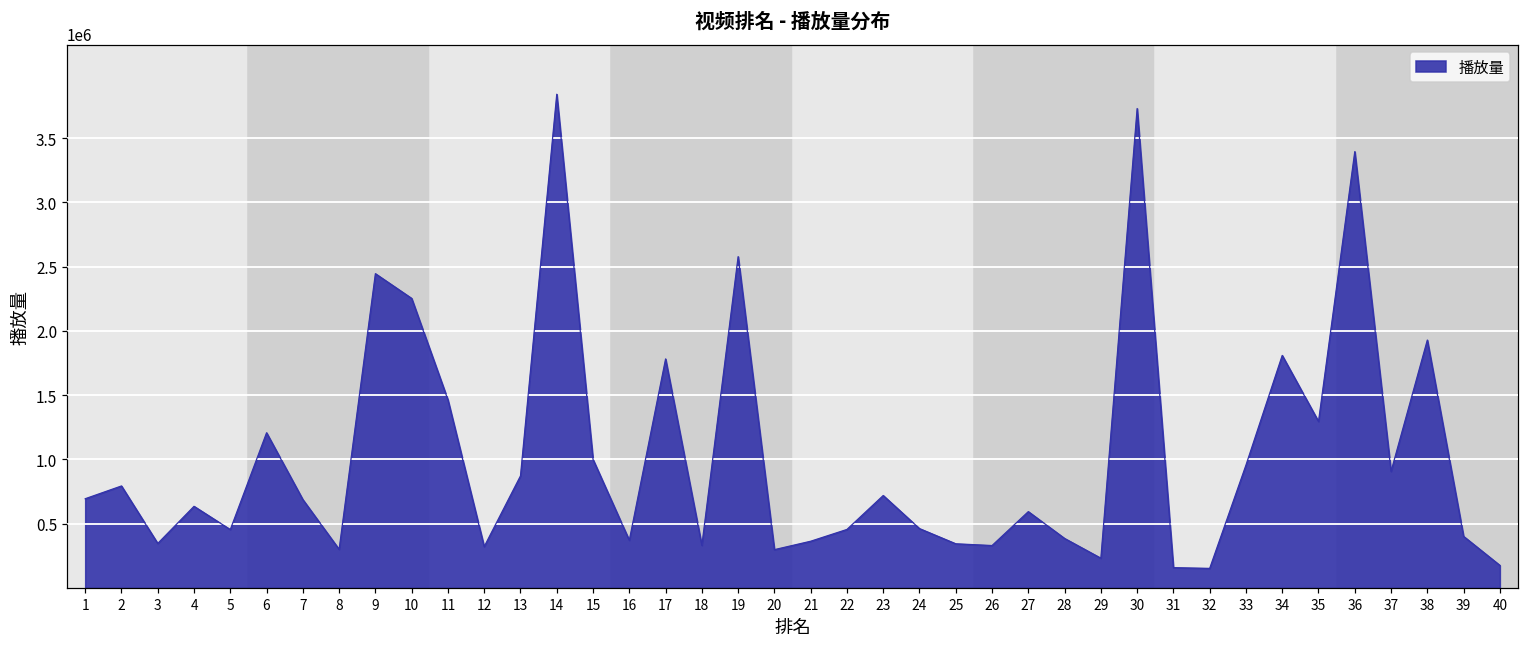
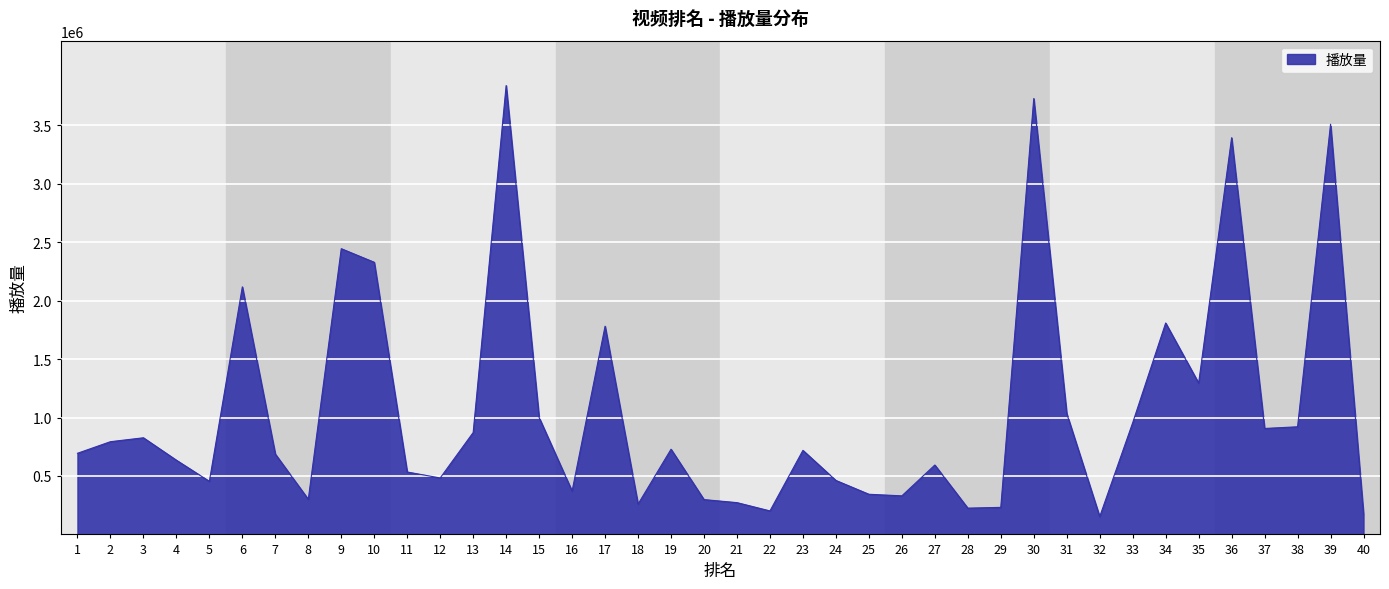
  {
    "1": 690000,
    "2": 790000,
-   "3": 350000,
+   "3": 830000,
    "4": 640000,
    "5": 450000,
-   "6": 1210000,
+   "6": 2120000,
    "7": 690000,
    "8": 300000,
    "9": 2450000,
-   "10": 2250000,
-   "11": 1460000,
-   "12": 320000,
+   "10": 2330000,
+   "11": 530000,
+   "12": 480000,
    "13": 870000,
    "14": 3840000,
    "15": 1000000,
    "16": 370000,
    "17": 1780000,
-   "18": 330000,
-   "19": 2580000,
+   "18": 260000,
+   "19": 730000,
    "20": 300000,
-   "21": 360000,
-   "22": 460000,
+   "21": 270000,
+   "22": 200000,
    "23": 720000,
    "24": 460000,
    "25": 340000,
    "26": 330000,
    "27": 590000,
-   "28": 390000,
+   "28": 220000,
    "29": 230000,
    "30": 3730000,
-   "31": 160000,
+   "31": 1030000,
    "32": 150000,
    "33": 960000,
    "34": 1810000,
    "35": 1300000,
    "36": 3400000,
    "37": 910000,
-   "38": 1930000,
-   "39": 400000,
+   "38": 920000,
+   "39": 3510000,
    "40": 180000
  }
